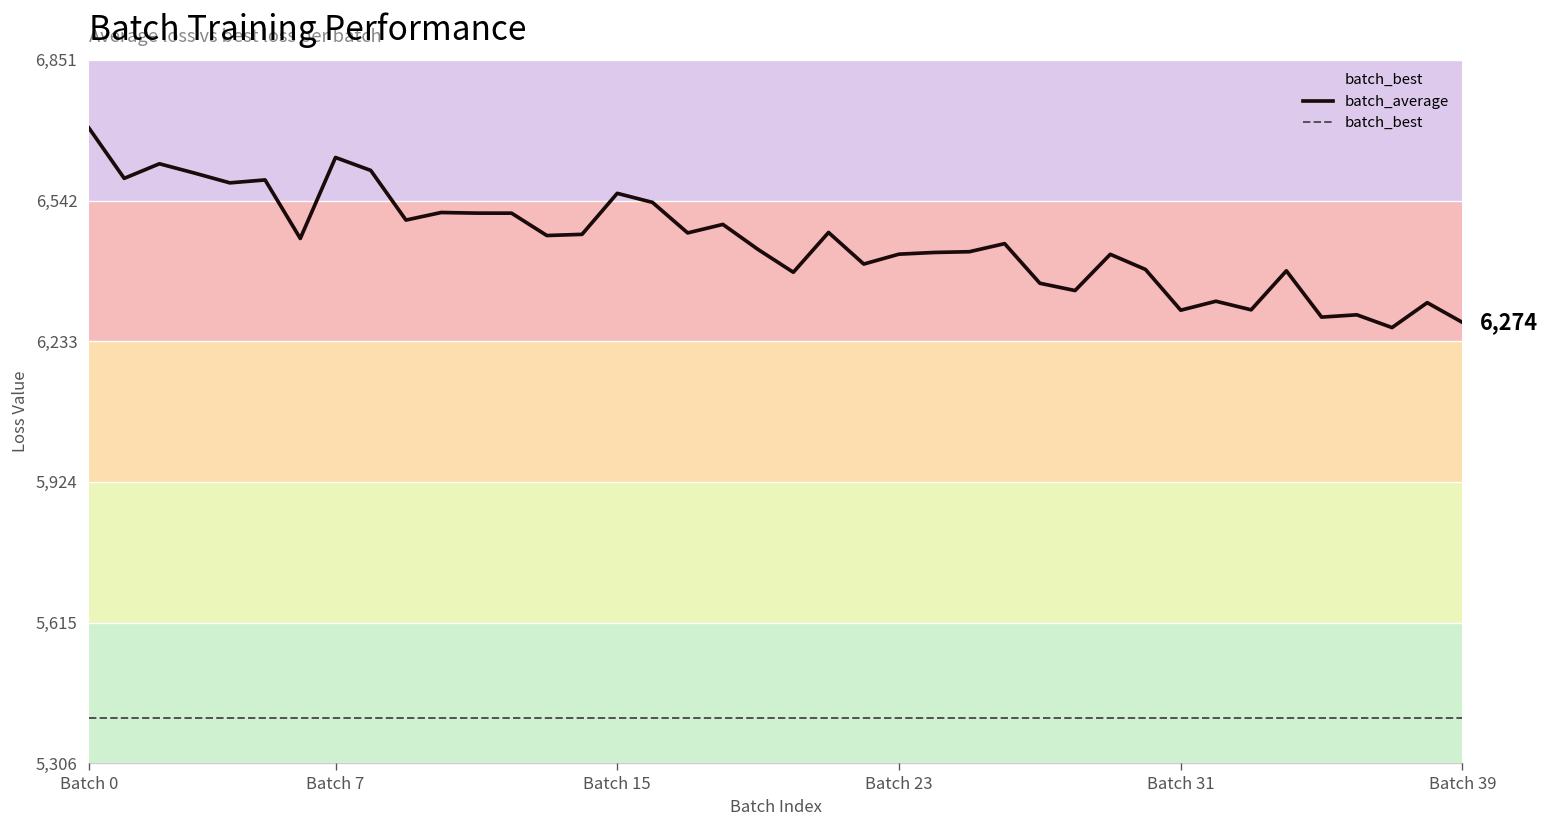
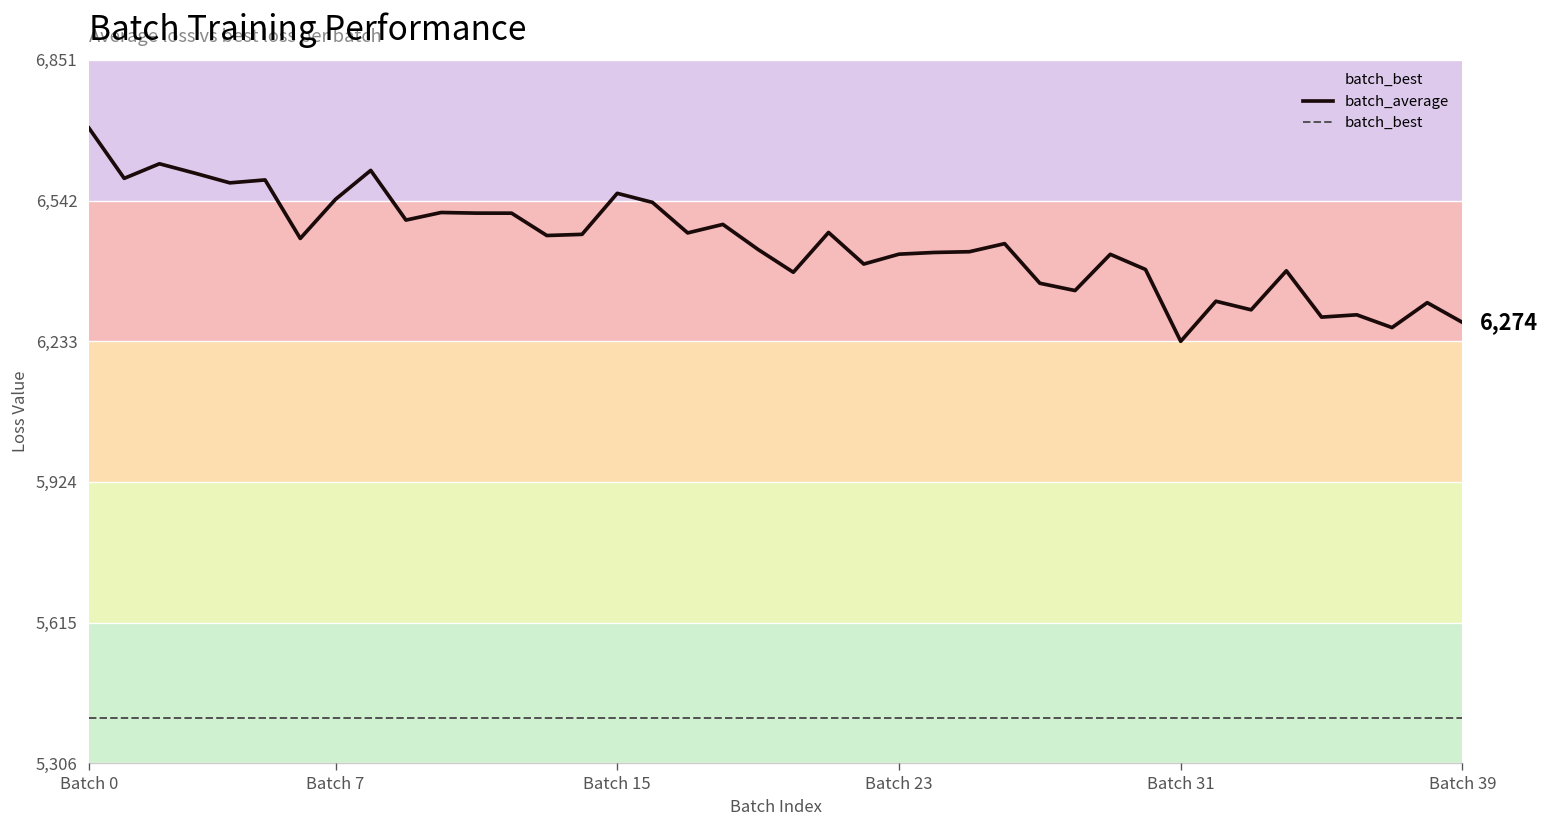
  {
    "batch_average": {
      "Batch 0": "6,700",
-     "Batch 7": "6,640",
+     "Batch 7": "6,540",
      "Batch 15": "6,560",
      "Batch 23": "6,420",
-     "Batch 31": "6,300"
+     "Batch 31": "6,230"
    }
  }
